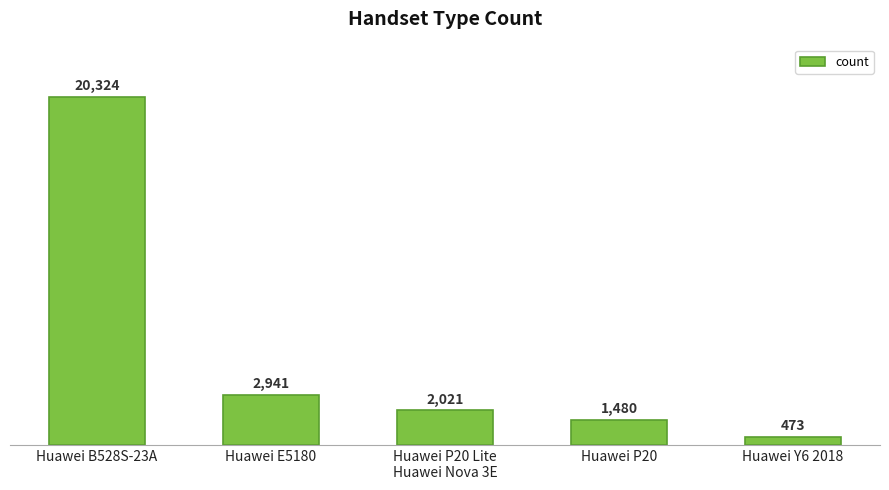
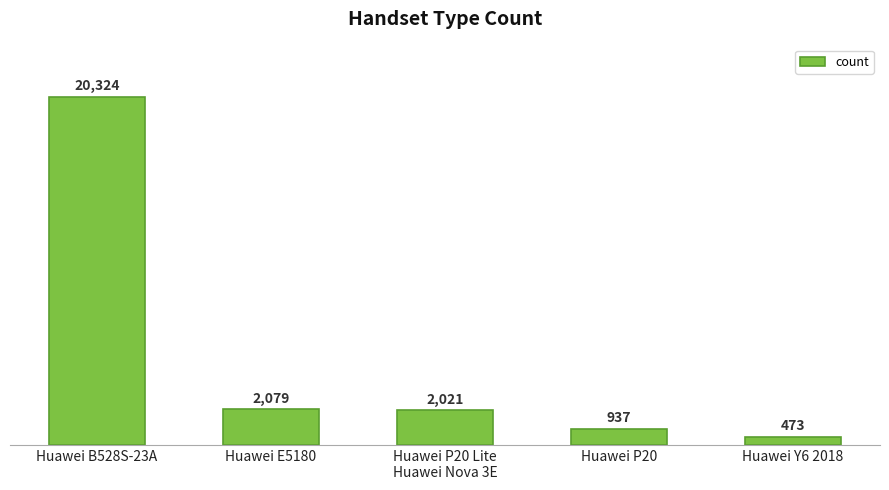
  {
    "Huawei B528S-23A": "20,324",
-   "Huawei E5180": "2,941",
+   "Huawei E5180": "2,079",
    "Huawei P20 Lite Huawei Nova 3E": "2,021",
-   "Huawei P20": "1,480",
+   "Huawei P20": "937",
    "Huawei Y6 2018": "473"
  }
